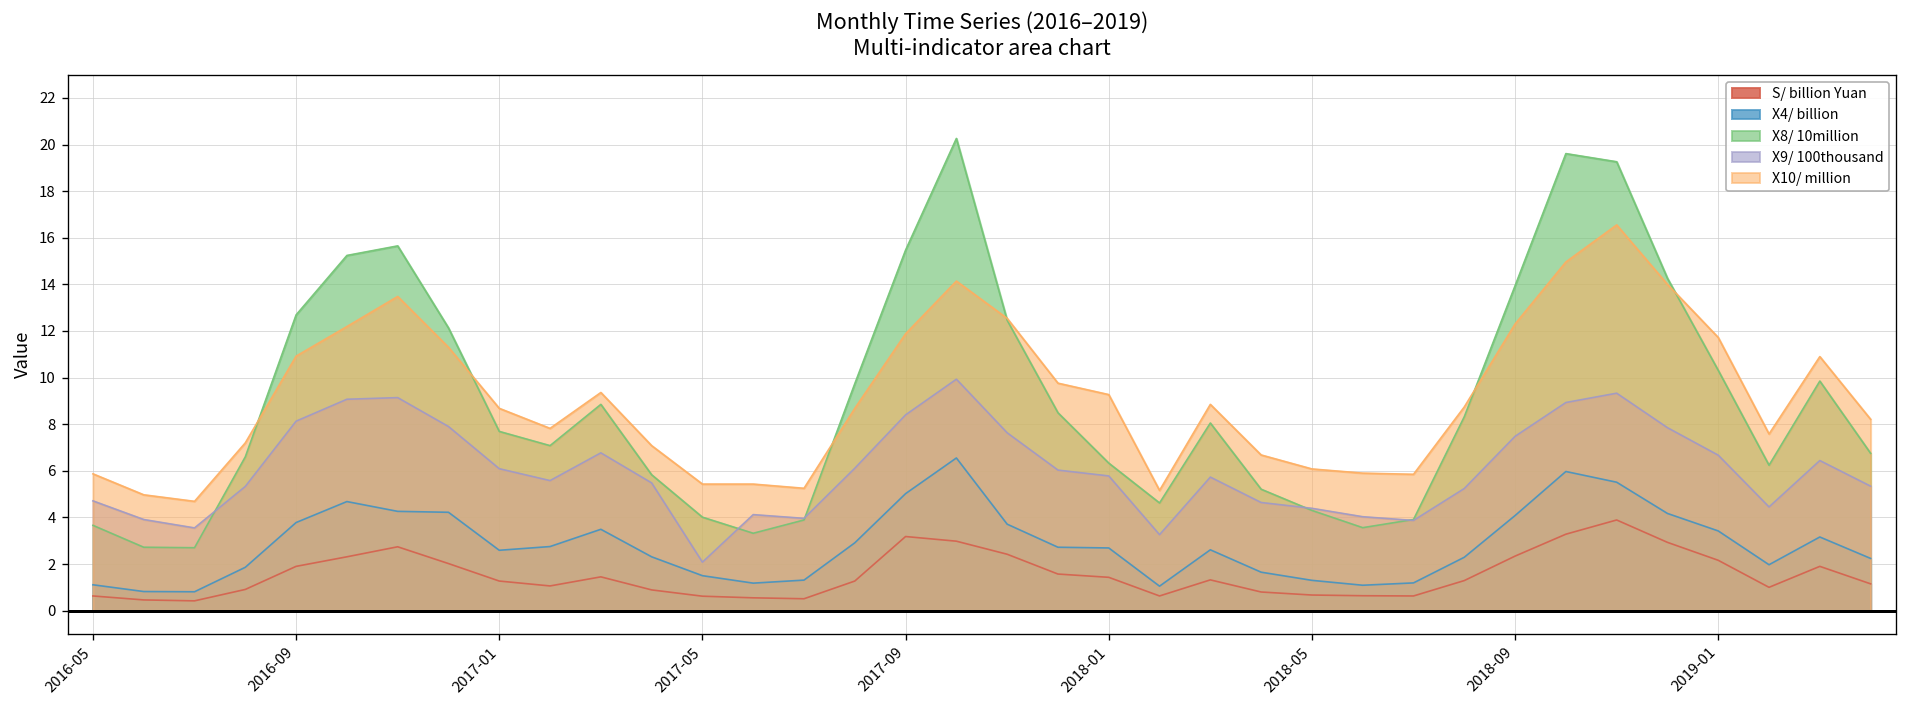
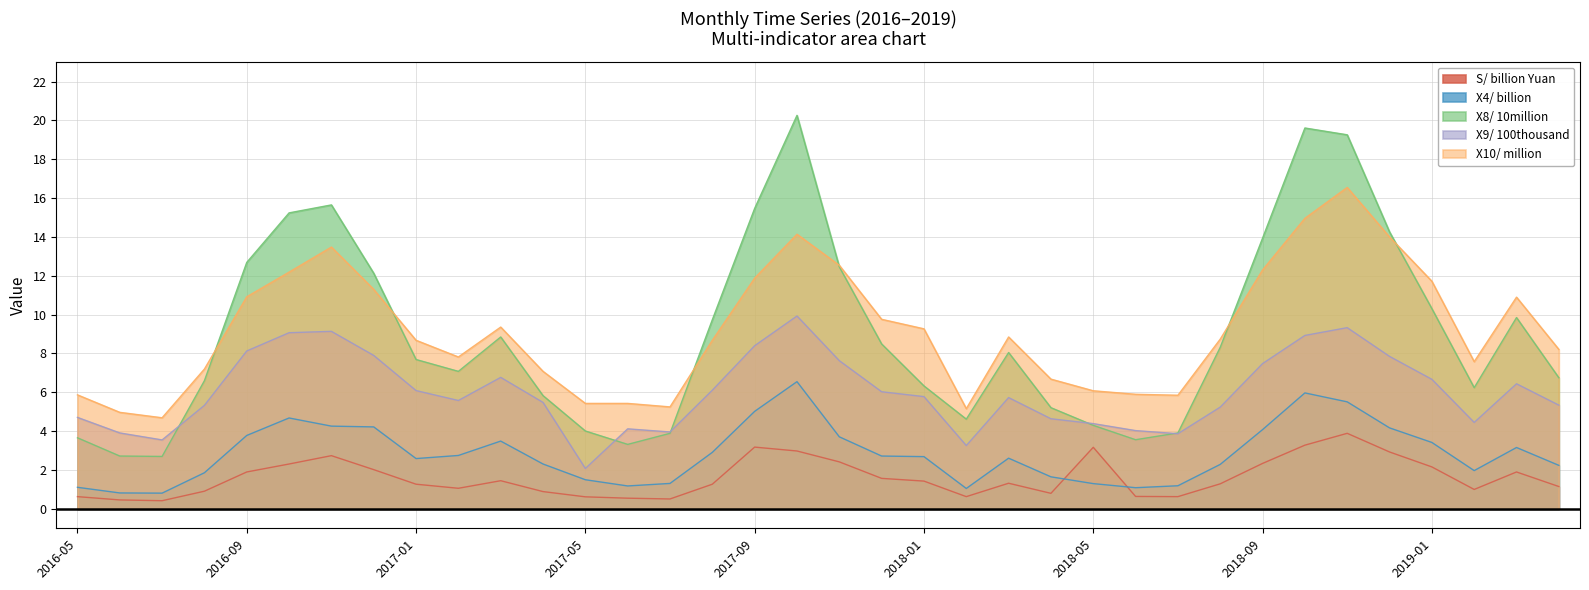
  {
    "S/ billion Yuan": {
      "2016-05": 0.6,
      "2016-09": 1.9,
      "2017-01": 1.3,
      "2017-05": 0.6,
      "2017-09": 3.2,
      "2018-01": 1.4,
-     "2018-05": 0.7,
+     "2018-05": 3.2,
      "2018-09": 2.3,
      "2019-01": 2.2
    },
    "X4/ billion": {
      "2016-05": 1.1,
      "2016-09": 3.8,
      "2017-01": 2.6,
      "2017-05": 1.5,
      "2017-09": 5.0,
      "2018-01": 2.7,
      "2018-05": 1.3,
      "2018-09": 4.1,
      "2019-01": 3.4
    },
    "X8/ 10million": {
      "2016-05": 3.7,
      "2016-09": 12.7,
      "2017-01": 7.7,
      "2017-05": 4.0,
      "2017-09": 15.5,
      "2018-01": 6.3,
      "2018-09": 13.9,
      "2019-01": 10.3
    },
    "X9/ 100thousand": {
      "2016-05": 4.7,
      "2016-09": 8.1,
      "2017-01": 6.1,
      "2017-05": 2.1,
      "2017-09": 8.4,
      "2018-01": 5.8,
      "2018-09": 7.5,
      "2019-01": 6.7
    },
    "X10/ million": {
      "2016-05": 5.9,
      "2016-09": 10.9,
      "2017-01": 8.7,
      "2017-05": 5.4,
      "2017-09": 11.9,
      "2018-01": 9.3,
      "2018-05": 6.1,
      "2018-09": 12.3,
      "2019-01": 11.7
    }
  }
